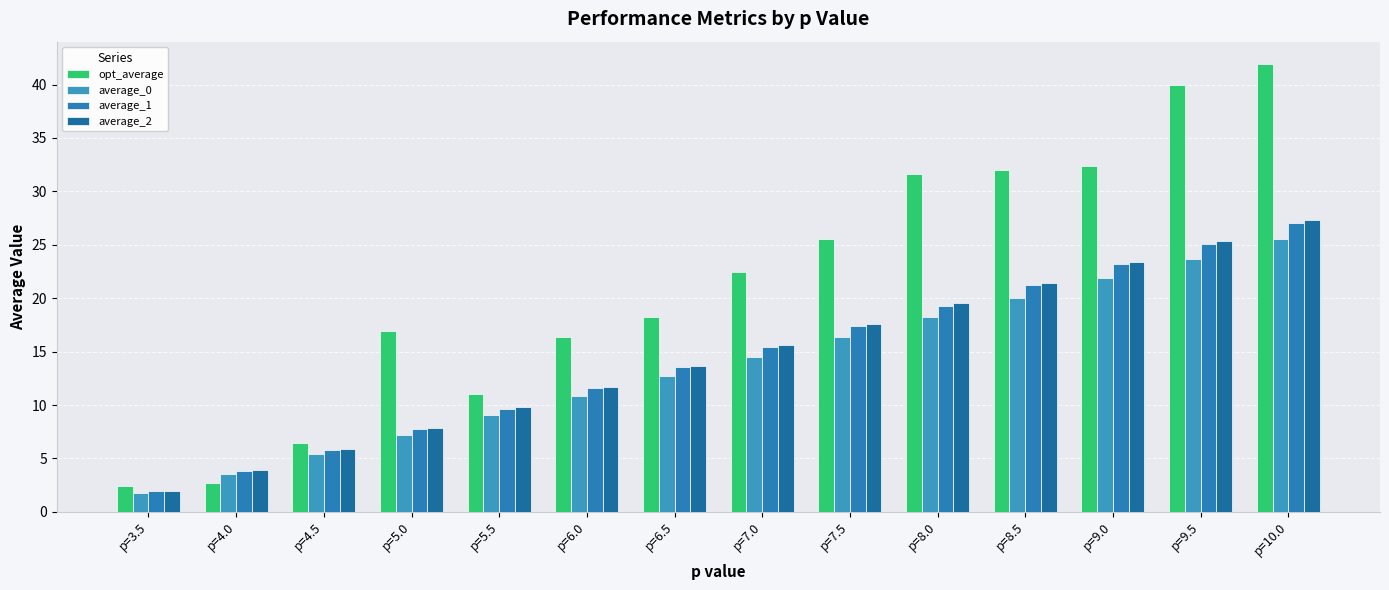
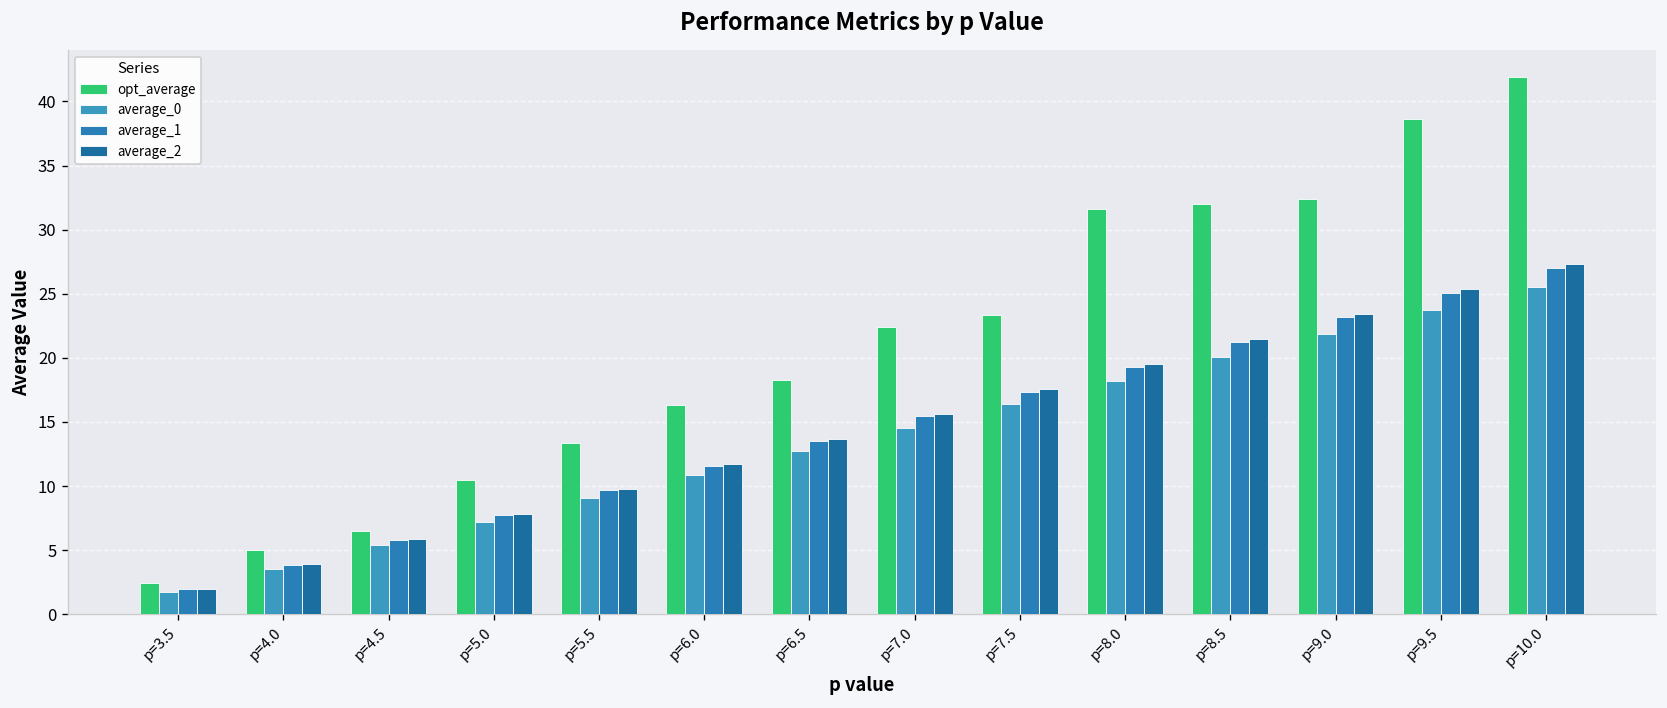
  {
    "opt_average": {
      "p=3.5": 2.5,
-     "p=4.0": 2.7,
+     "p=4.0": 5.0,
      "p=4.5": 6.5,
-     "p=5.0": 16.9,
-     "p=5.5": 11.0,
+     "p=5.0": 10.5,
+     "p=5.5": 13.4,
      "p=6.0": 16.3,
      "p=6.5": 18.3,
      "p=7.0": 22.4,
-     "p=7.5": 25.6,
+     "p=7.5": 23.3,
      "p=8.0": 31.6,
      "p=8.5": 32.0,
      "p=9.0": 32.4,
-     "p=9.5": 39.9,
+     "p=9.5": 38.6,
      "p=10.0": 41.9
    }
  }
